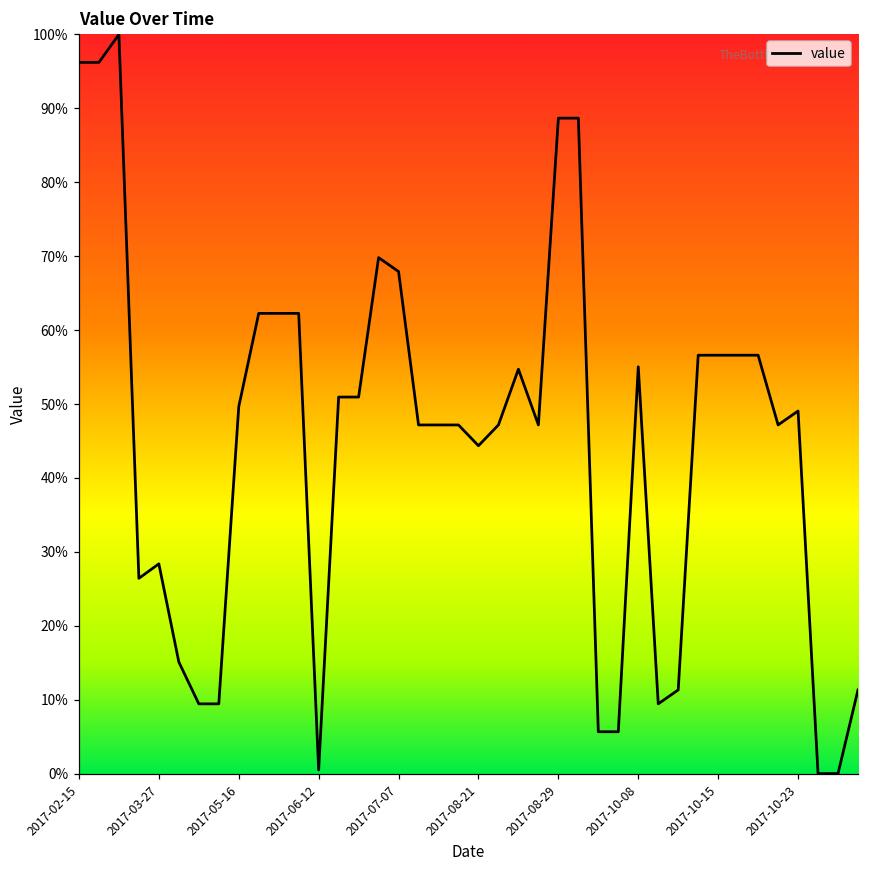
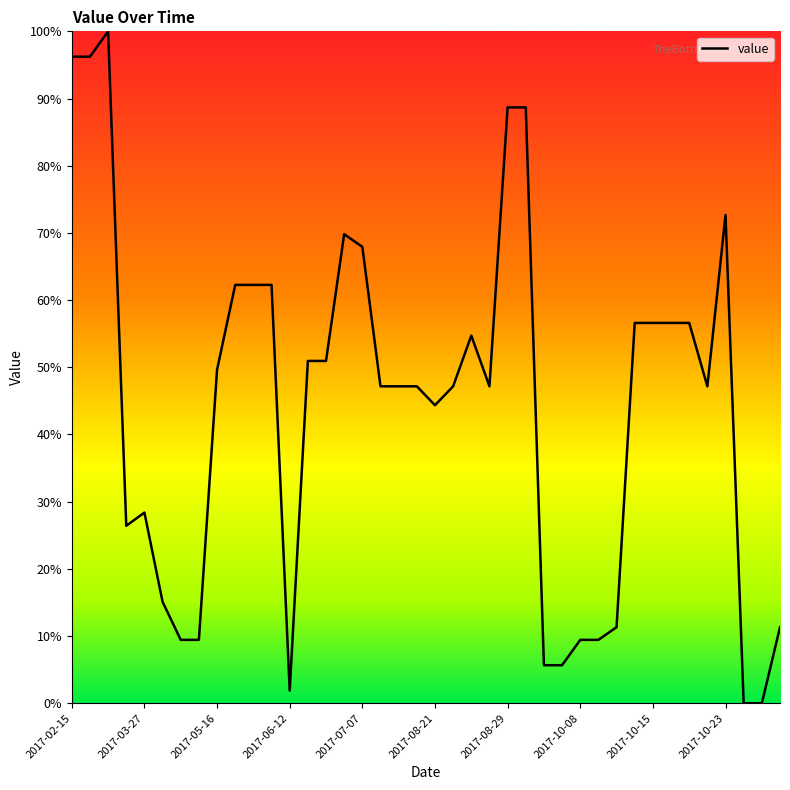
  {
    "2017-02-15": "96%",
    "2017-03-27": "28%",
    "2017-05-16": "50%",
-   "2017-06-12": "0%",
+   "2017-06-12": "2%",
    "2017-07-07": "68%",
    "2017-08-21": "44%",
    "2017-08-29": "89%",
-   "2017-10-08": "55%",
+   "2017-10-08": "9%",
    "2017-10-15": "57%",
-   "2017-10-23": "49%"
+   "2017-10-23": "73%"
  }
